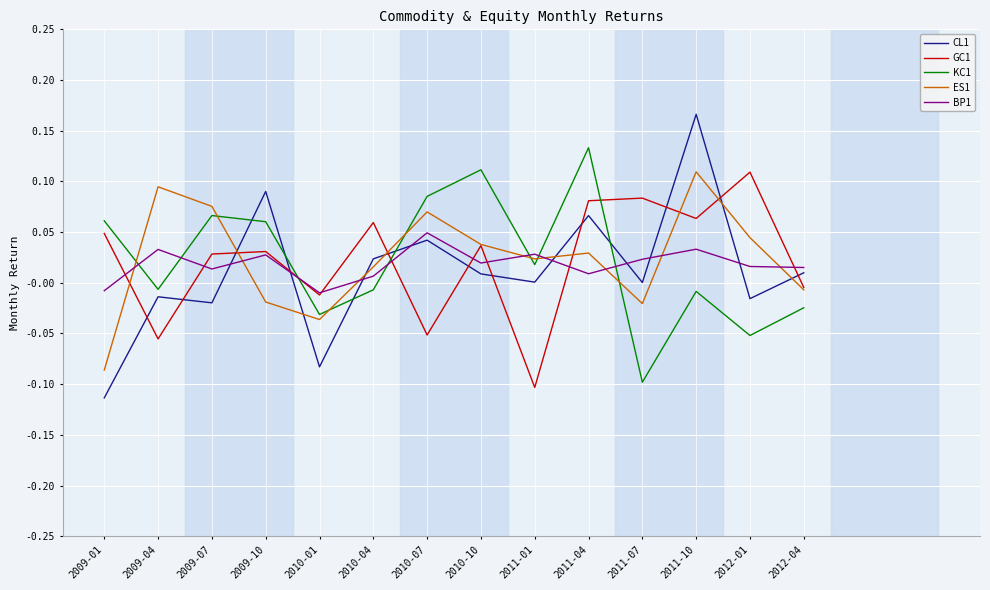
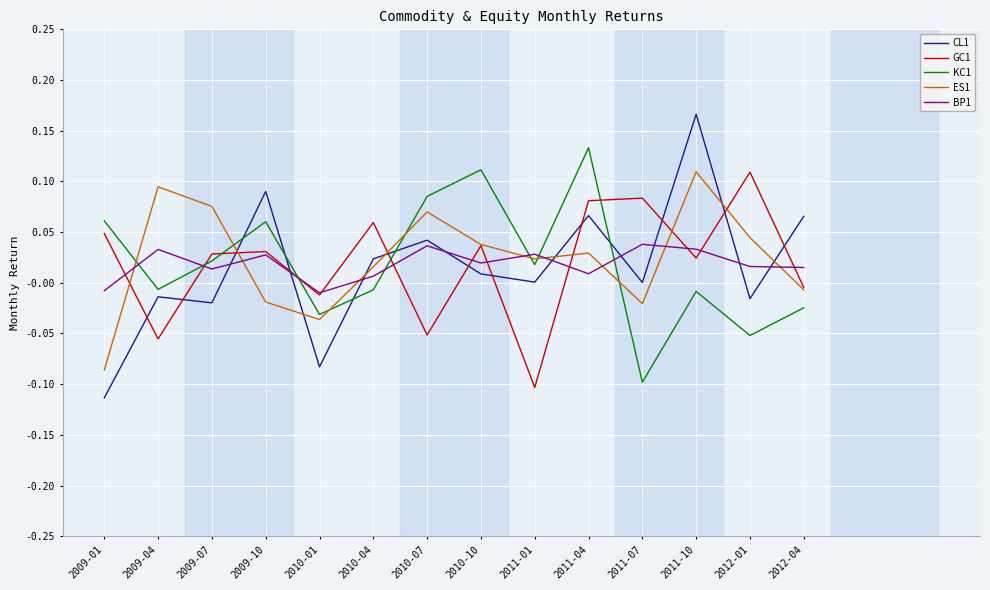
  {
    "CL1": {
      "2009-01": -0.114,
      "2009-04": -0.014,
      "2009-07": -0.020,
      "2009-10": 0.090,
      "2010-01": -0.083,
      "2010-04": 0.024,
      "2010-07": 0.042,
      "2010-10": 0.009,
      "2011-01": 0.001,
      "2011-04": 0.066,
      "2011-07": 0.000,
      "2011-10": 0.166,
      "2012-01": -0.016,
-     "2012-04": 0.010
+     "2012-04": 0.066
    },
    "GC1": {
      "2009-01": 0.049,
      "2009-04": -0.055,
      "2009-07": 0.028,
      "2009-10": 0.031,
      "2010-04": 0.059,
      "2010-07": -0.052,
      "2011-01": -0.103,
      "2011-04": 0.081,
      "2011-07": 0.084,
-     "2011-10": 0.063,
+     "2011-10": 0.024,
      "2012-01": 0.109
    },
    "KC1": {
      "2009-01": 0.061,
      "2009-04": -0.006,
-     "2009-07": 0.066,
+     "2009-07": 0.022,
      "2009-10": 0.060,
      "2010-01": -0.031,
      "2010-04": -0.007,
      "2010-07": 0.085,
      "2010-10": 0.111,
      "2011-01": 0.018,
      "2011-04": 0.133,
      "2011-07": -0.098,
      "2011-10": -0.009,
      "2012-01": -0.052,
      "2012-04": -0.025
    },
    "ES1": {
      "2009-01": -0.086,
      "2009-04": 0.095,
      "2009-07": 0.075,
      "2009-10": -0.019,
      "2010-01": -0.036,
      "2010-04": 0.016,
      "2010-07": 0.070,
      "2011-01": 0.024,
      "2011-04": 0.029,
      "2011-07": -0.021,
      "2011-10": 0.109,
      "2012-01": 0.045
    },
    "BP1": {
      "2009-01": -0.008,
      "2009-04": 0.033,
      "2009-07": 0.014,
      "2009-10": 0.027,
      "2010-04": 0.007,
-     "2010-07": 0.049,
+     "2010-07": 0.036,
      "2010-10": 0.019,
      "2011-01": 0.028,
      "2011-04": 0.009,
-     "2011-07": 0.023,
+     "2011-07": 0.038,
      "2011-10": 0.033,
      "2012-01": 0.016,
      "2012-04": 0.015
    }
  }
